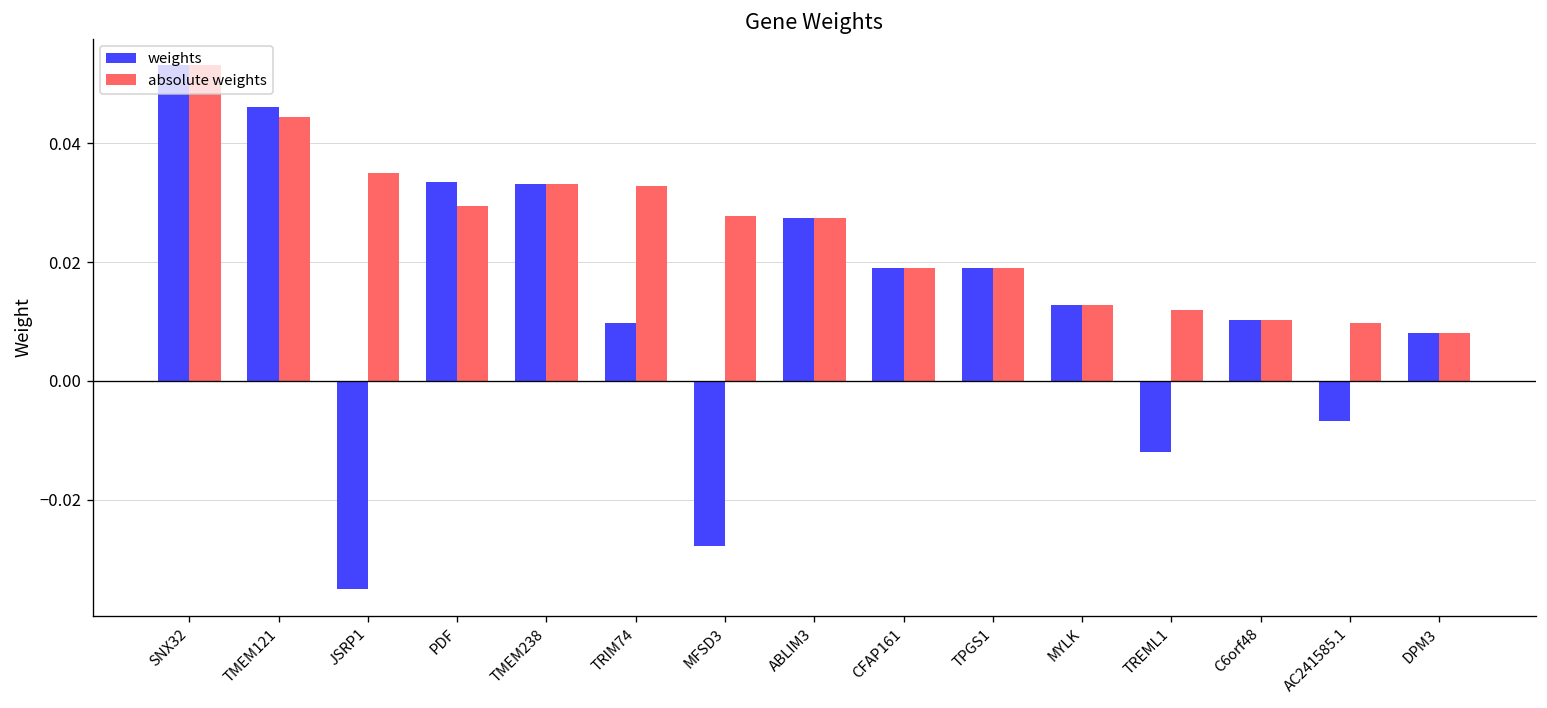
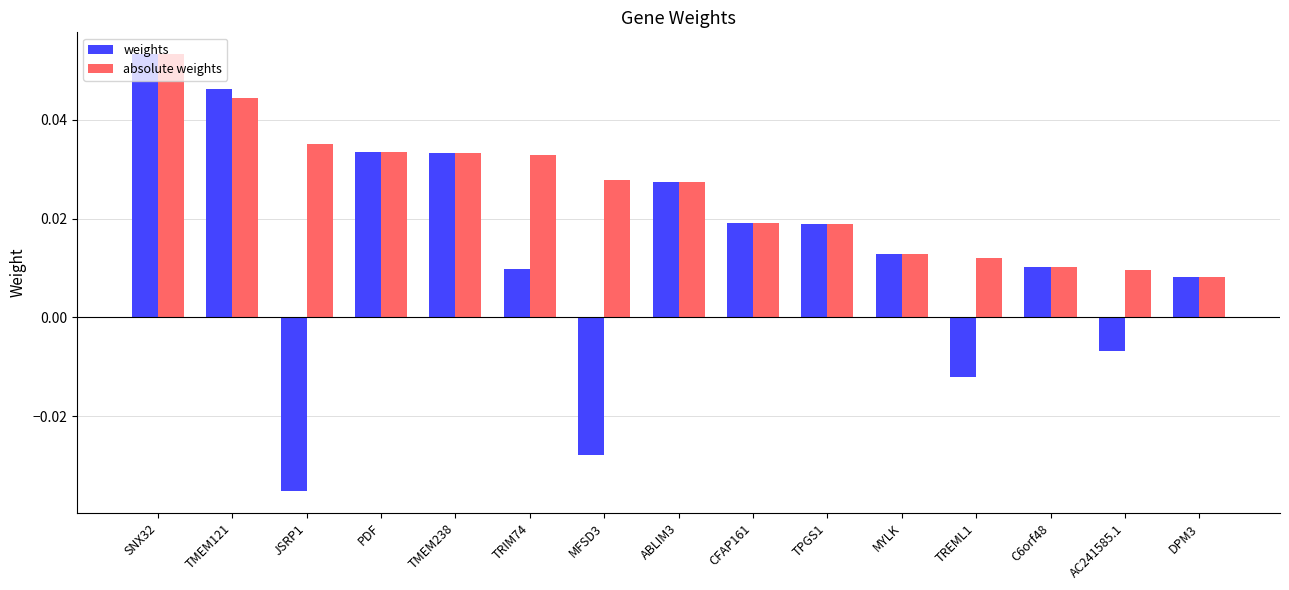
  {
    "weights": {
      "TMEM121": 0.046,
      "JSRP1": -0.035,
      "PDF": 0.034,
      "TMEM238": 0.033,
      "TRIM74": 0.010,
      "MFSD3": -0.028,
      "ABLIM3": 0.027,
      "CFAP161": 0.019,
      "TPGS1": 0.019,
      "MYLK": 0.013,
      "TREML1": -0.012,
      "C6orf48": 0.010,
      "AC241585.1": -0.007,
      "DPM3": 0.008
    },
    "absolute weights": {
      "TMEM121": 0.044,
      "JSRP1": 0.035,
-     "PDF": 0.029,
+     "PDF": 0.034,
      "TMEM238": 0.033,
      "TRIM74": 0.033,
      "MFSD3": 0.028,
      "ABLIM3": 0.027,
      "CFAP161": 0.019,
      "TPGS1": 0.019,
      "MYLK": 0.013,
      "TREML1": 0.012,
      "C6orf48": 0.010,
      "AC241585.1": 0.010,
      "DPM3": 0.008
    }
  }
